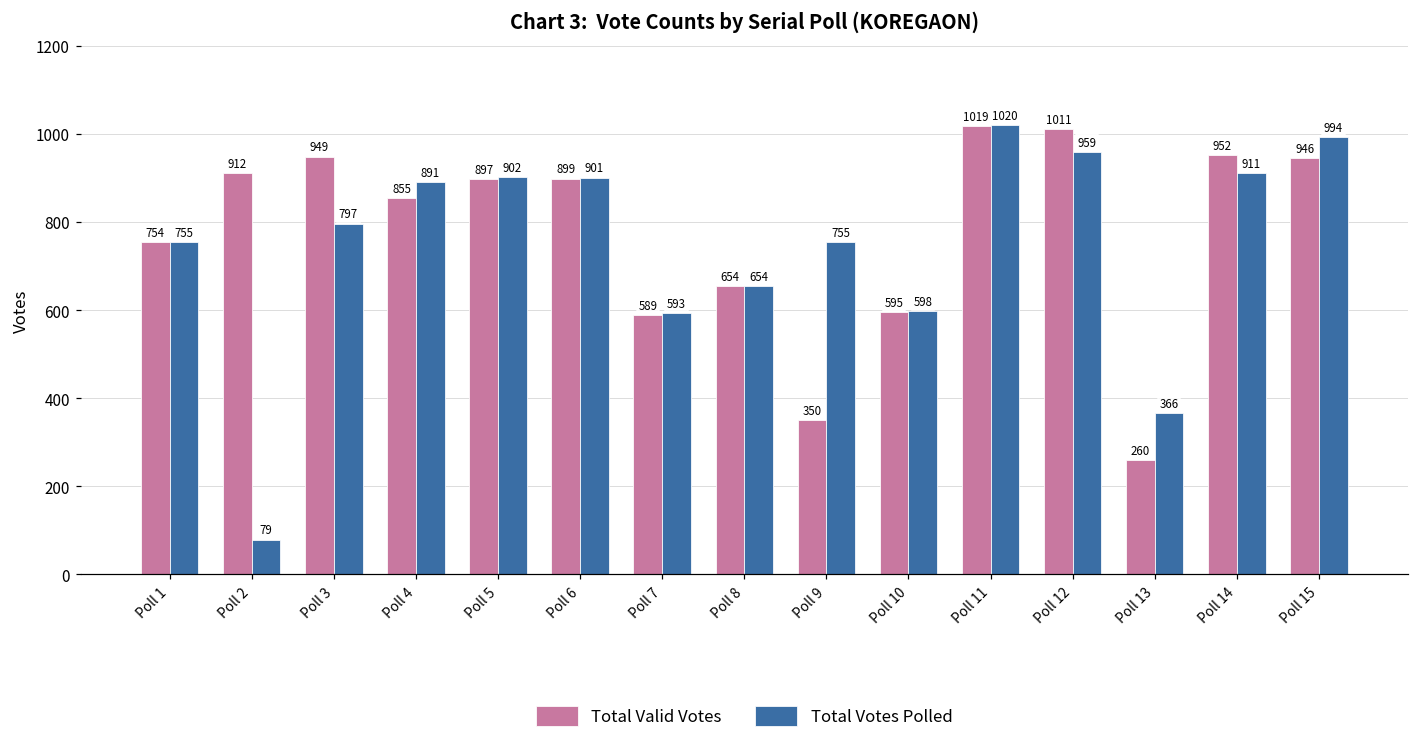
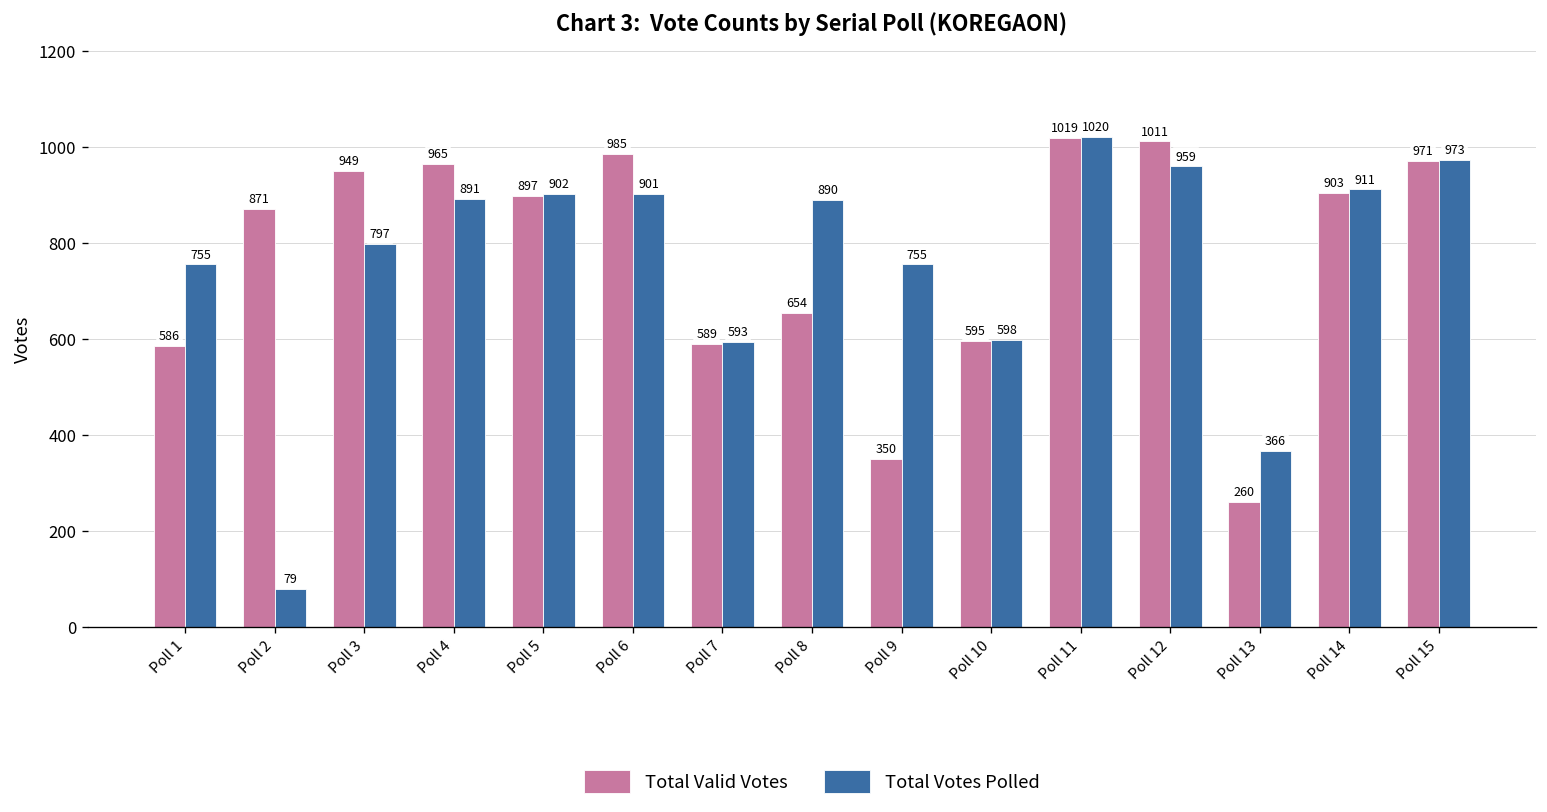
  {
    "Total Valid Votes": {
-     "Poll 1": 754,
-     "Poll 2": 912,
-     "Poll 4": 855,
-     "Poll 6": 899,
-     "Poll 14": 952,
-     "Poll 15": 946
+     "Poll 1": 586,
+     "Poll 2": 871,
+     "Poll 4": 965,
+     "Poll 6": 985,
+     "Poll 14": 903,
+     "Poll 15": 971
    },
    "Total Votes Polled": {
-     "Poll 8": 654,
-     "Poll 15": 994
+     "Poll 8": 890,
+     "Poll 15": 973
    }
  }
